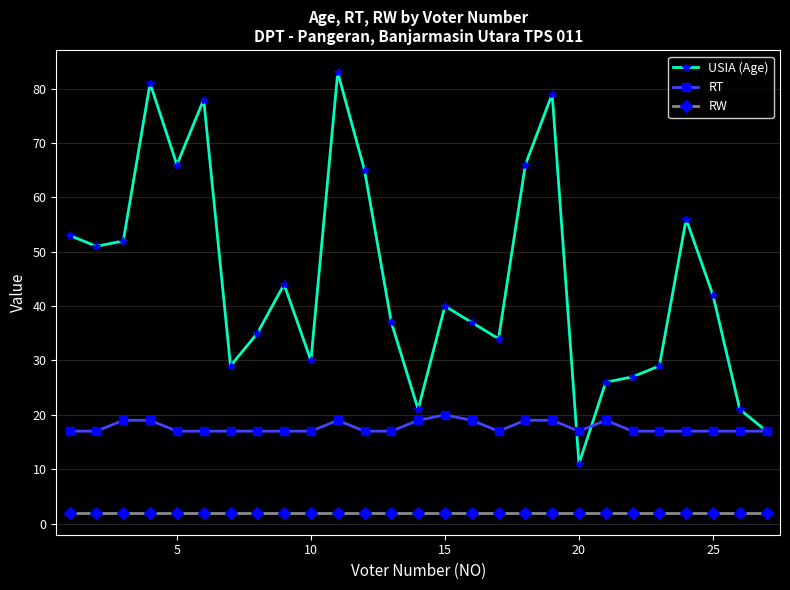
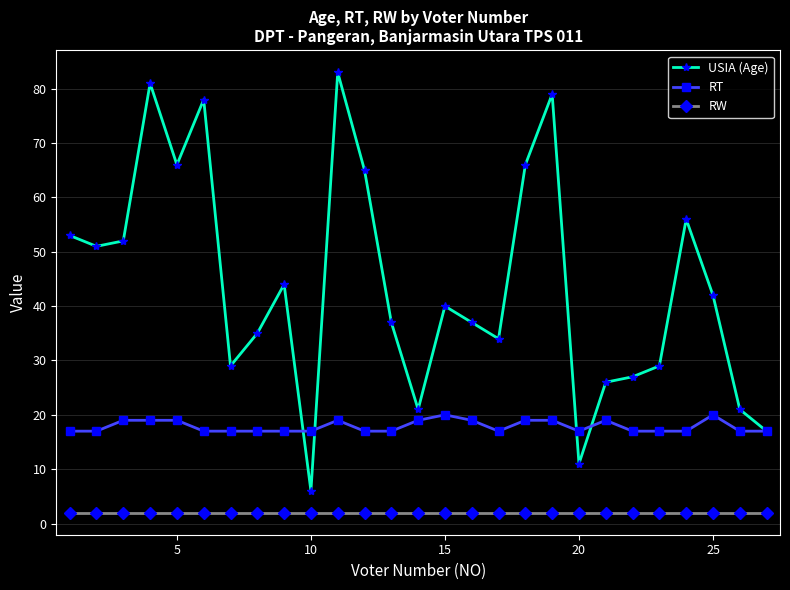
  {
    "USIA (Age)": {
      "5": 66,
-     "10": 30,
+     "10": 6,
      "15": 40,
      "20": 11,
      "25": 42
    },
    "RT": {
-     "5": 17,
+     "5": 19,
      "10": 17,
      "15": 20,
      "20": 17,
-     "25": 17
+     "25": 20
    },
    "RW": {
      "5": 2,
      "10": 2,
      "15": 2,
      "20": 2,
      "25": 2
    }
  }
